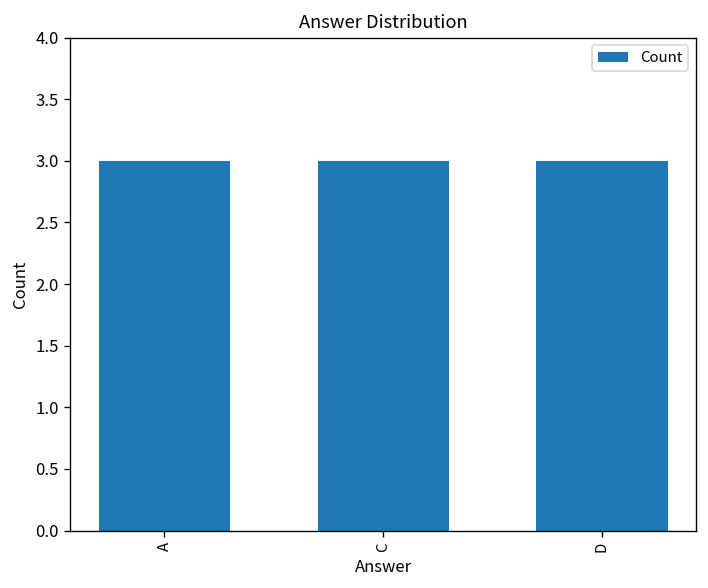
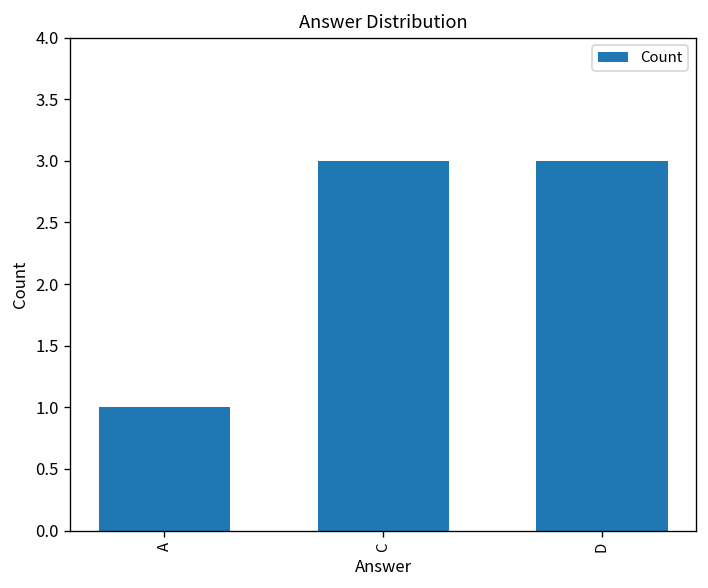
  {
-   "A": 3,
+   "A": 1,
    "C": 3,
    "D": 3
  }
